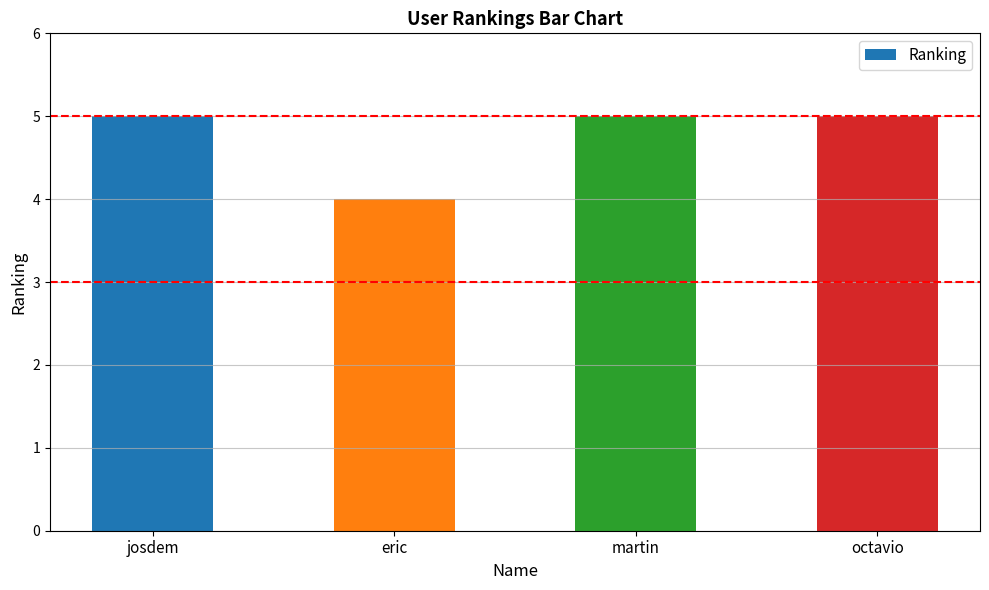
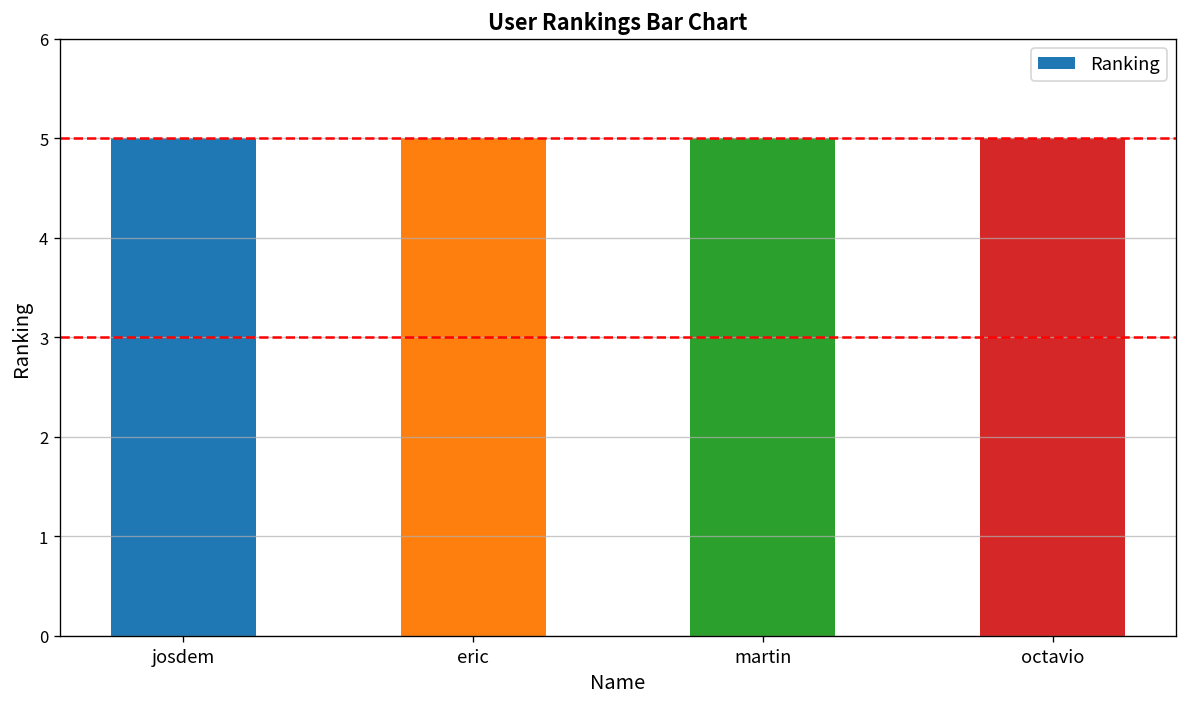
  {
    "josdem": 5,
-   "eric": 4,
+   "eric": 5,
    "martin": 5,
    "octavio": 5
  }
